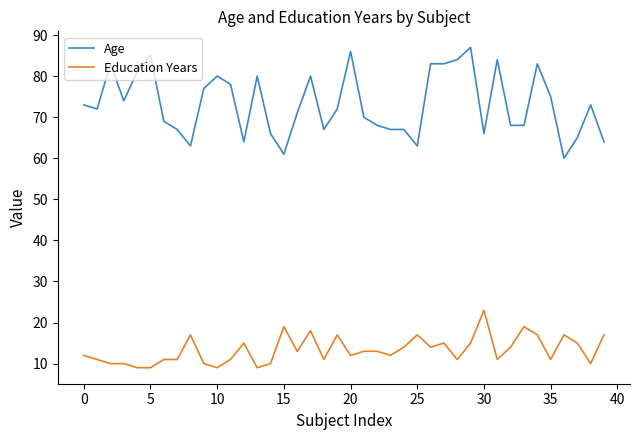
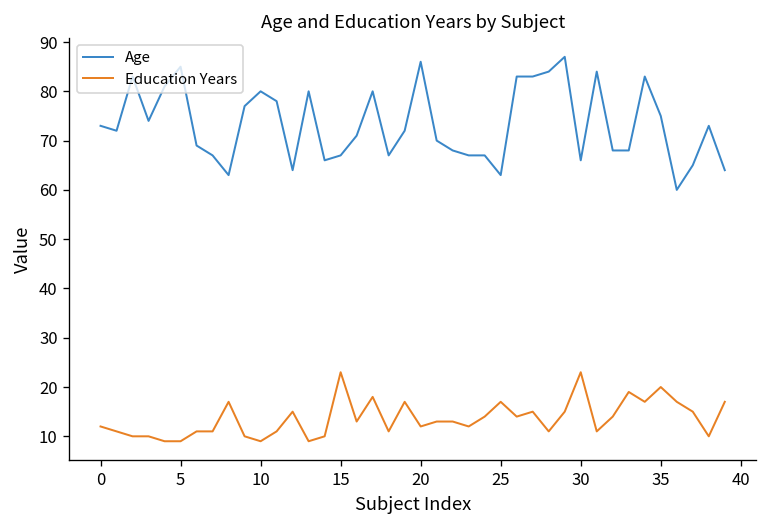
  {
    "Age": {
      "0": 73,
      "10": 80,
-     "15": 61,
+     "15": 67,
      "20": 86,
      "25": 63,
      "30": 66,
      "35": 75
    },
    "Education Years": {
      "0": 12,
      "5": 9,
      "10": 9,
-     "15": 19,
+     "15": 23,
      "20": 12,
      "25": 17,
      "30": 23,
-     "35": 11
+     "35": 20
    }
  }
